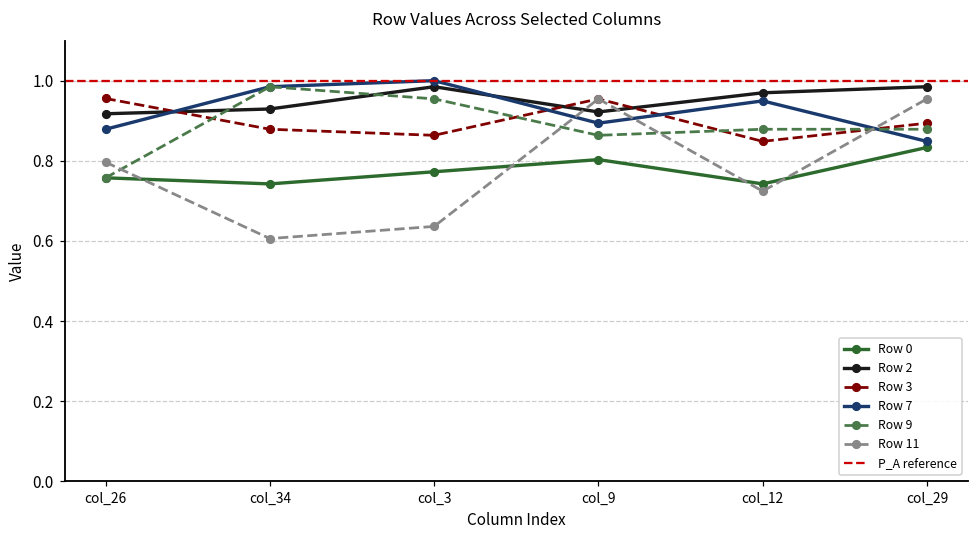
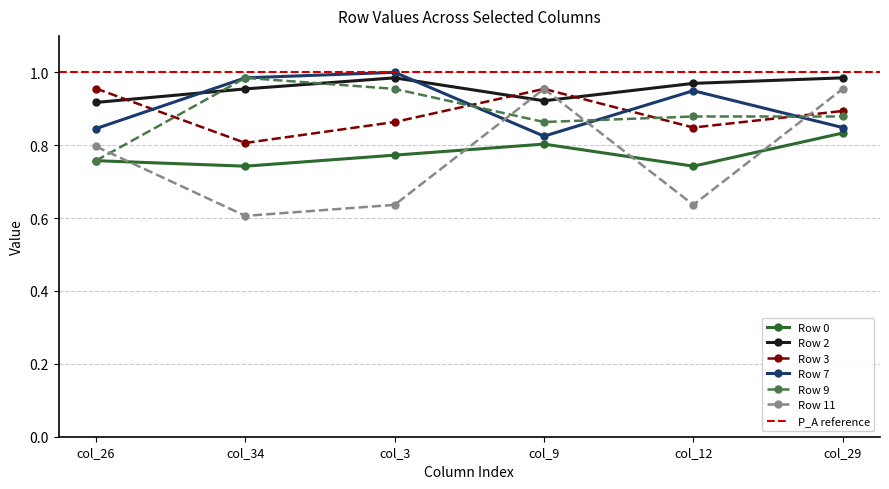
  {
    "Row 2": {
      "col_26": 0.92,
-     "col_34": 0.93,
+     "col_34": 0.95,
      "col_3": 0.98,
      "col_9": 0.92,
      "col_12": 0.97,
      "col_29": 0.98
    },
    "Row 3": {
      "col_26": 0.96,
-     "col_34": 0.88,
+     "col_34": 0.81,
      "col_3": 0.86,
      "col_12": 0.85,
      "col_29": 0.89
    },
    "Row 7": {
-     "col_26": 0.88,
+     "col_26": 0.85,
      "col_3": 1.00,
-     "col_9": 0.89,
+     "col_9": 0.82,
      "col_12": 0.95,
      "col_29": 0.85
    },
    "Row 11": {
      "col_26": 0.80,
      "col_34": 0.61,
      "col_3": 0.64,
-     "col_12": 0.72,
+     "col_12": 0.64,
      "col_29": 0.95
    }
  }
